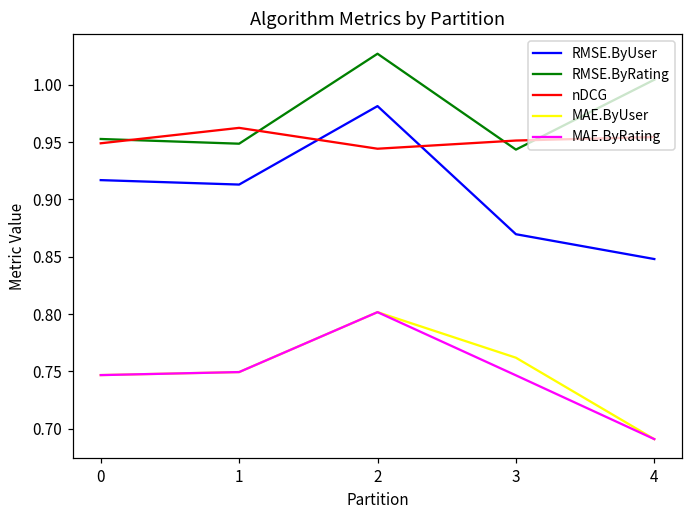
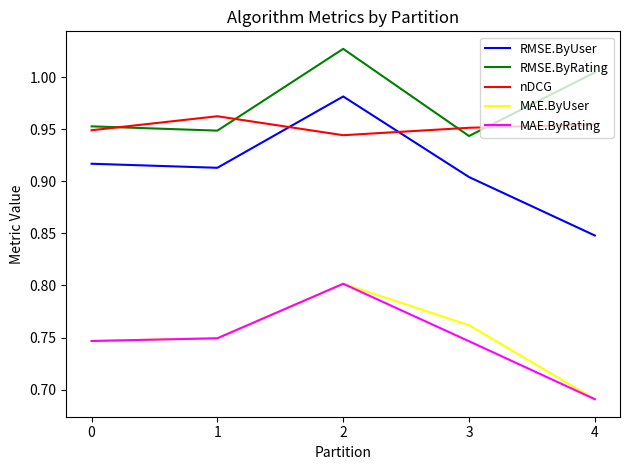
  {
    "RMSE.ByUser": {
      "0": 0.917,
      "1": 0.913,
      "2": 0.981,
-     "3": 0.870,
+     "3": 0.904,
      "4": 0.848
    },
    "RMSE.ByRating": {
      "0": 0.953,
      "1": 0.949,
      "2": 1.027,
      "3": 0.943
    },
    "nDCG": {
      "0": 0.949,
      "1": 0.962,
      "2": 0.944,
      "3": 0.951
    },
    "MAE.ByUser": {
      "3": 0.762
    },
    "MAE.ByRating": {
      "3": 0.746
    }
  }
